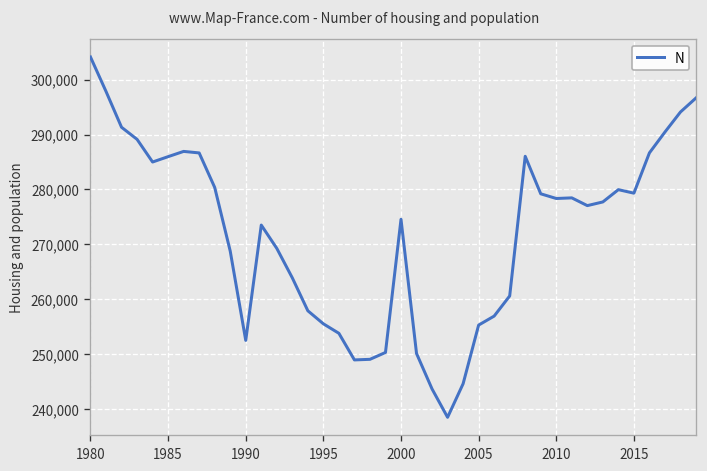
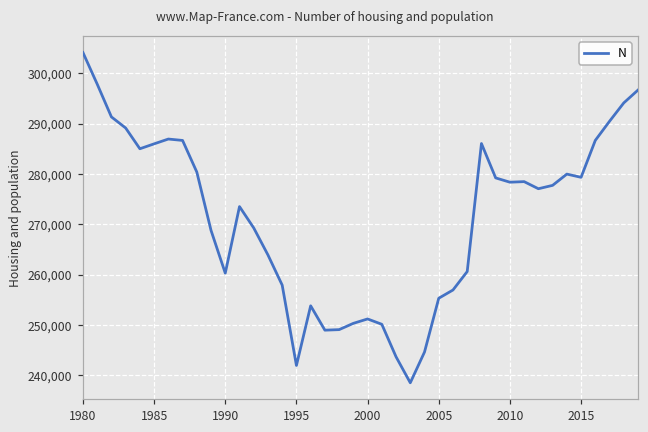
  {
    "1980": "304,000",
    "1985": "286,000",
-   "1990": "253,000",
-   "1995": "256,000",
-   "2000": "275,000",
+   "1990": "260,000",
+   "1995": "242,000",
+   "2000": "251,000",
    "2005": "255,000",
    "2010": "278,000",
    "2015": "279,000"
  }
